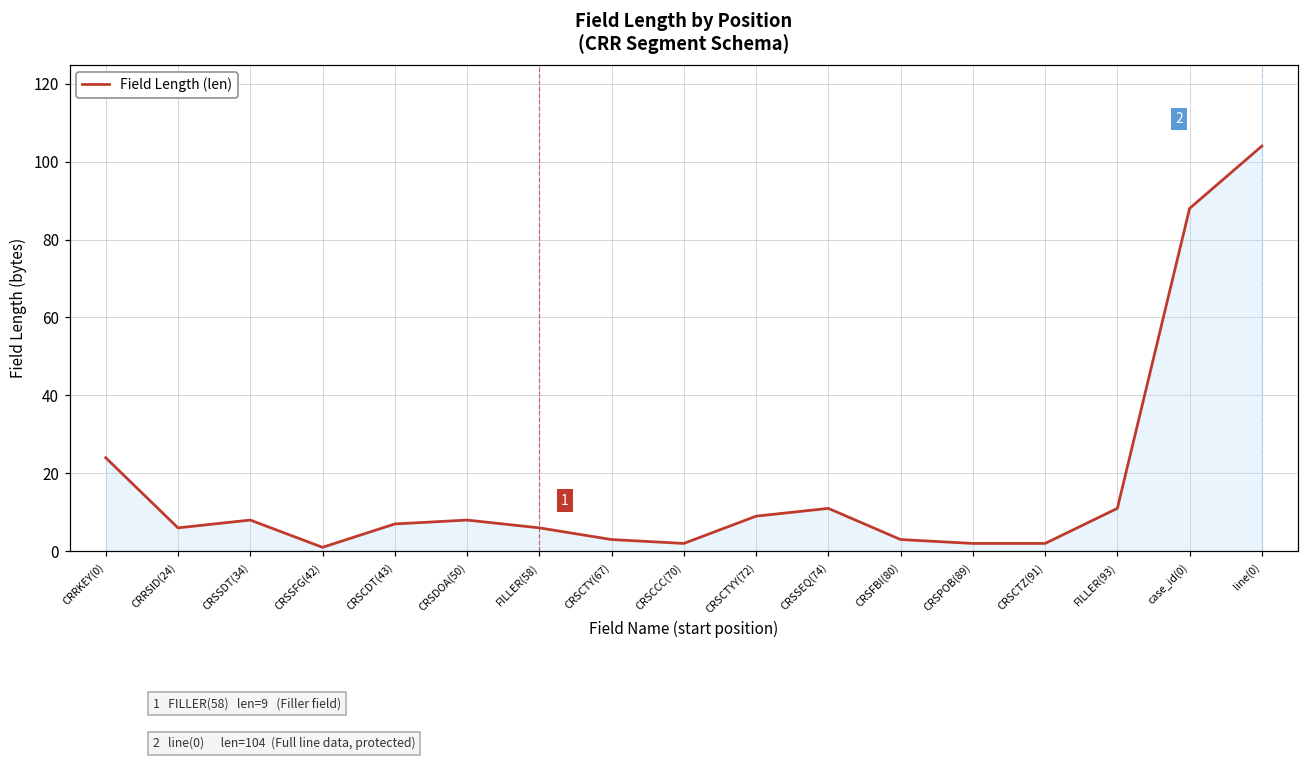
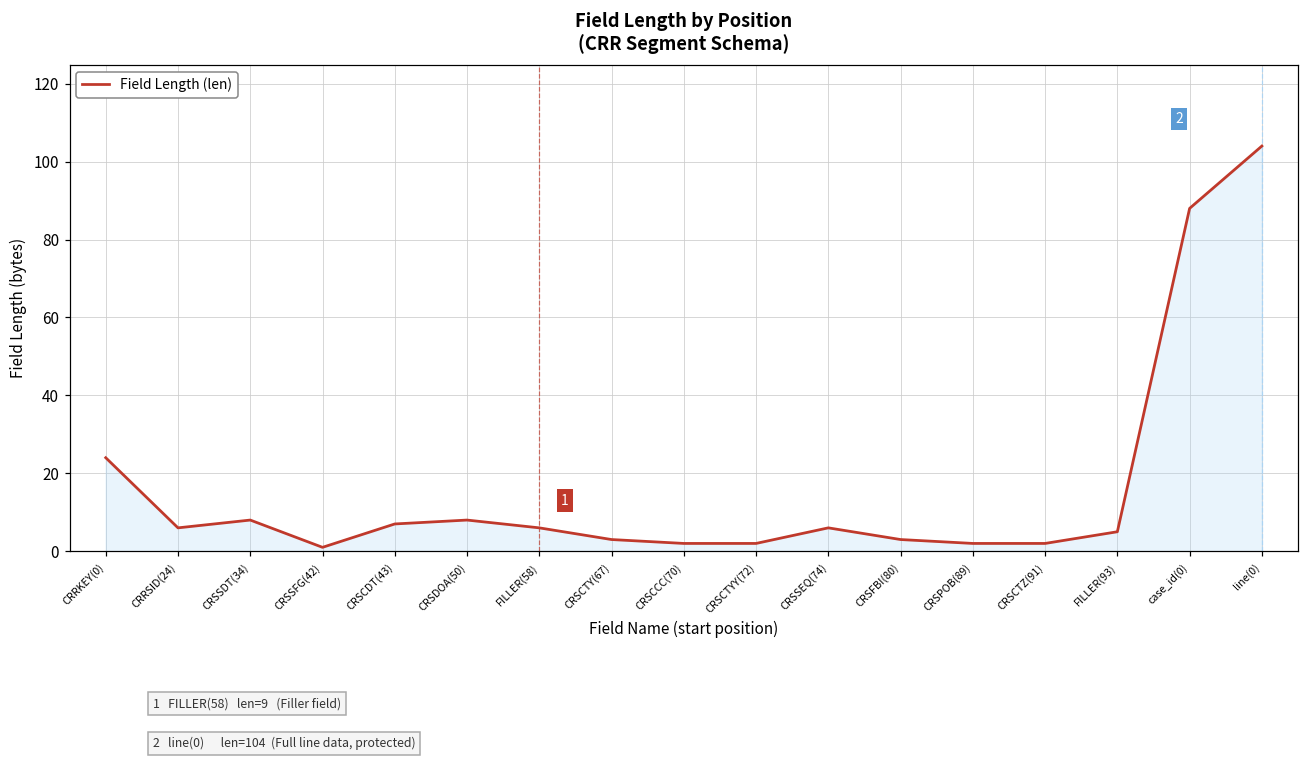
  {
    "CRRKEY(0)": 24,
    "CRRSID(24)": 6,
    "CRSSDT(34)": 8,
    "CRSSFG(42)": 1,
    "CRSCDT(43)": 7,
    "CRSDOA(50)": 8,
    "FILLER(58)": 6,
    "CRSCTY(67)": 3,
    "CRSCCC(70)": 2,
-   "CRSCTYY(72)": 9,
-   "CRSSEQ(74)": 11,
+   "CRSCTYY(72)": 2,
+   "CRSSEQ(74)": 6,
    "CRSFBI(80)": 3,
    "CRSPOB(89)": 2,
    "CRSCTZ(91)": 2,
-   "FILLER(93)": 11,
+   "FILLER(93)": 5,
    "case_id(0)": 88,
    "line(0)": 104
  }
